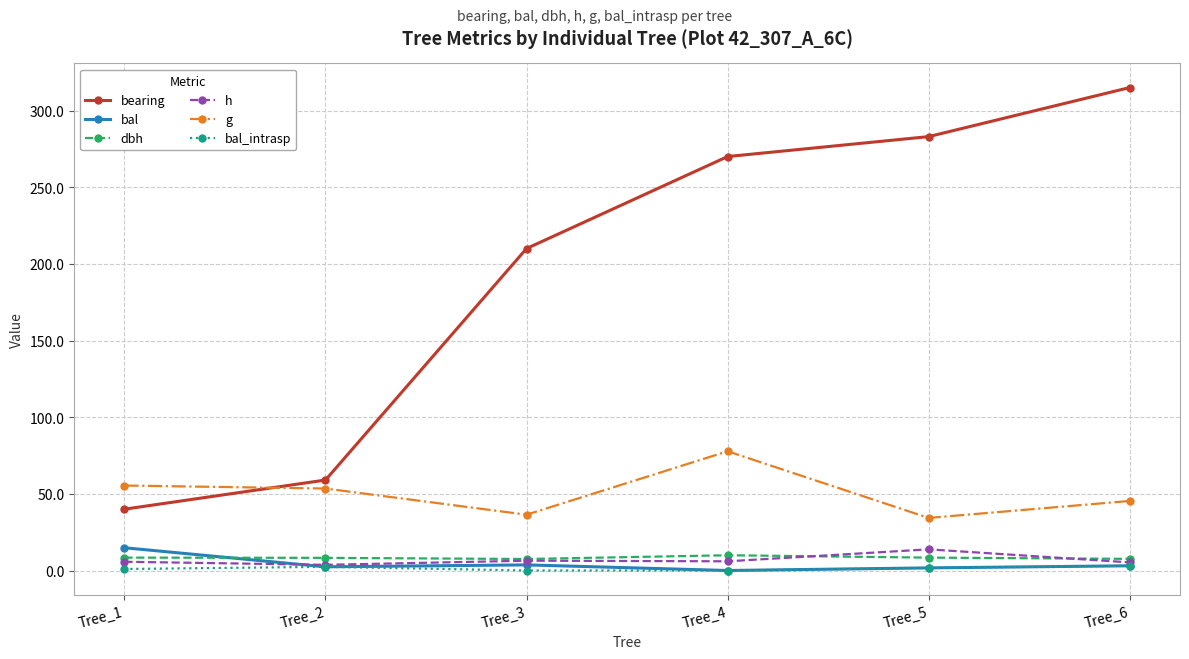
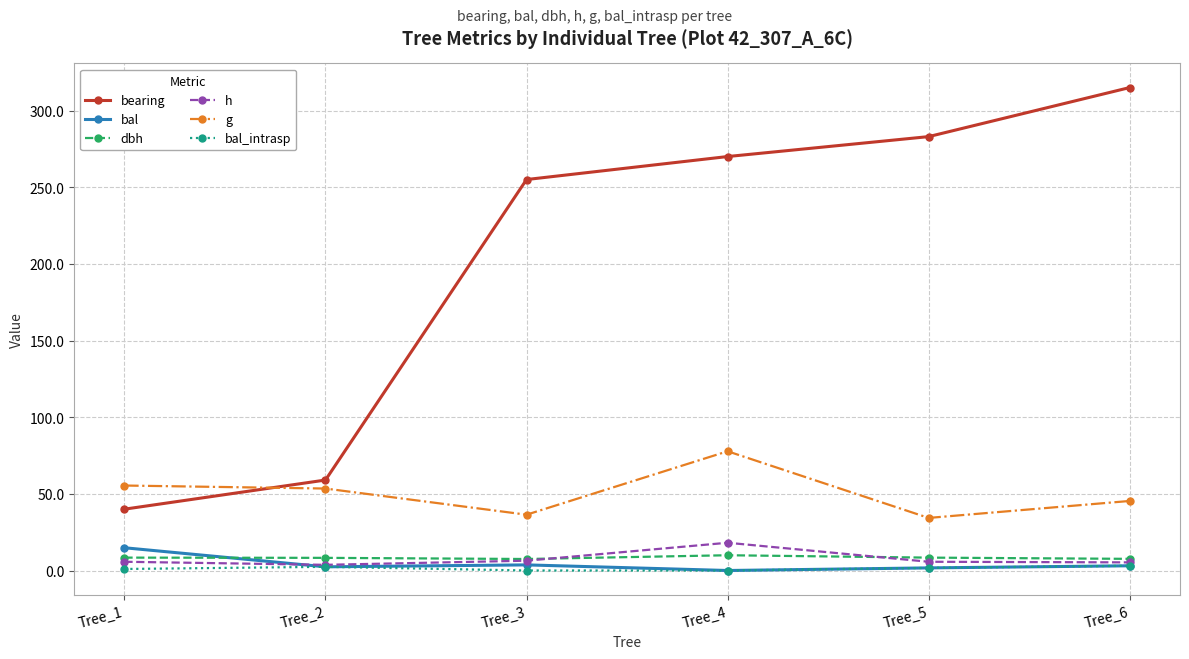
  {
    "bearing": {
      "Tree_1": 40,
      "Tree_2": 59,
-     "Tree_3": 210,
+     "Tree_3": 255,
      "Tree_4": 270,
      "Tree_5": 283,
      "Tree_6": 315
    },
    "bal": {
      "Tree_1": 15,
      "Tree_3": 4
    },
    "h": {
      "Tree_1": 6,
-     "Tree_4": 6,
-     "Tree_5": 14,
+     "Tree_4": 18,
+     "Tree_5": 6,
      "Tree_6": 5
    },
    "g": {
      "Tree_1": 55,
      "Tree_2": 53,
      "Tree_3": 36,
      "Tree_4": 78,
      "Tree_5": 34,
      "Tree_6": 45
    }
  }
